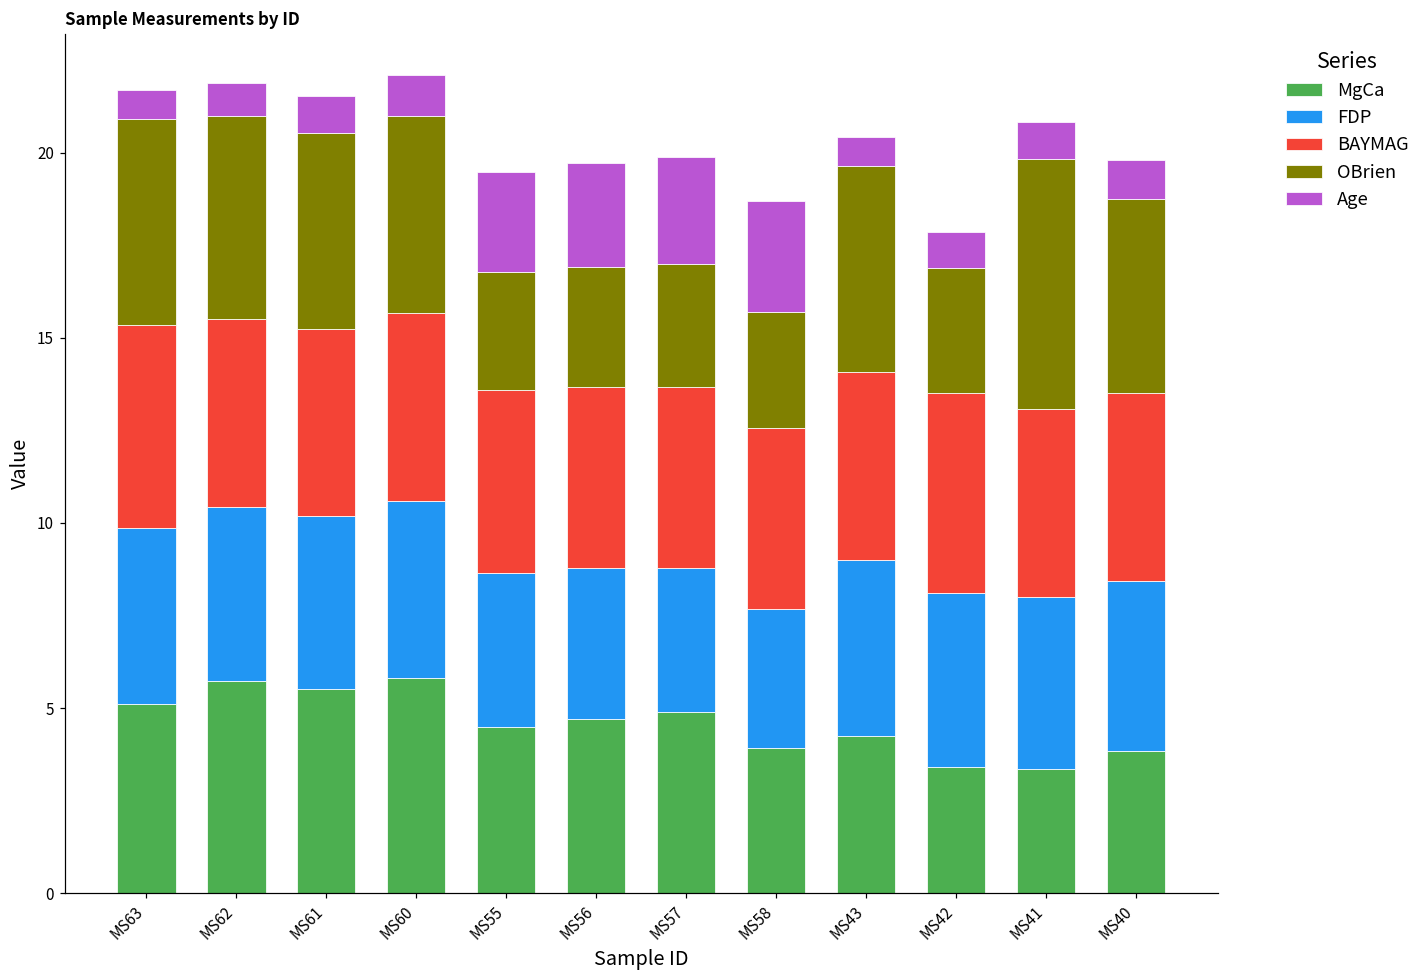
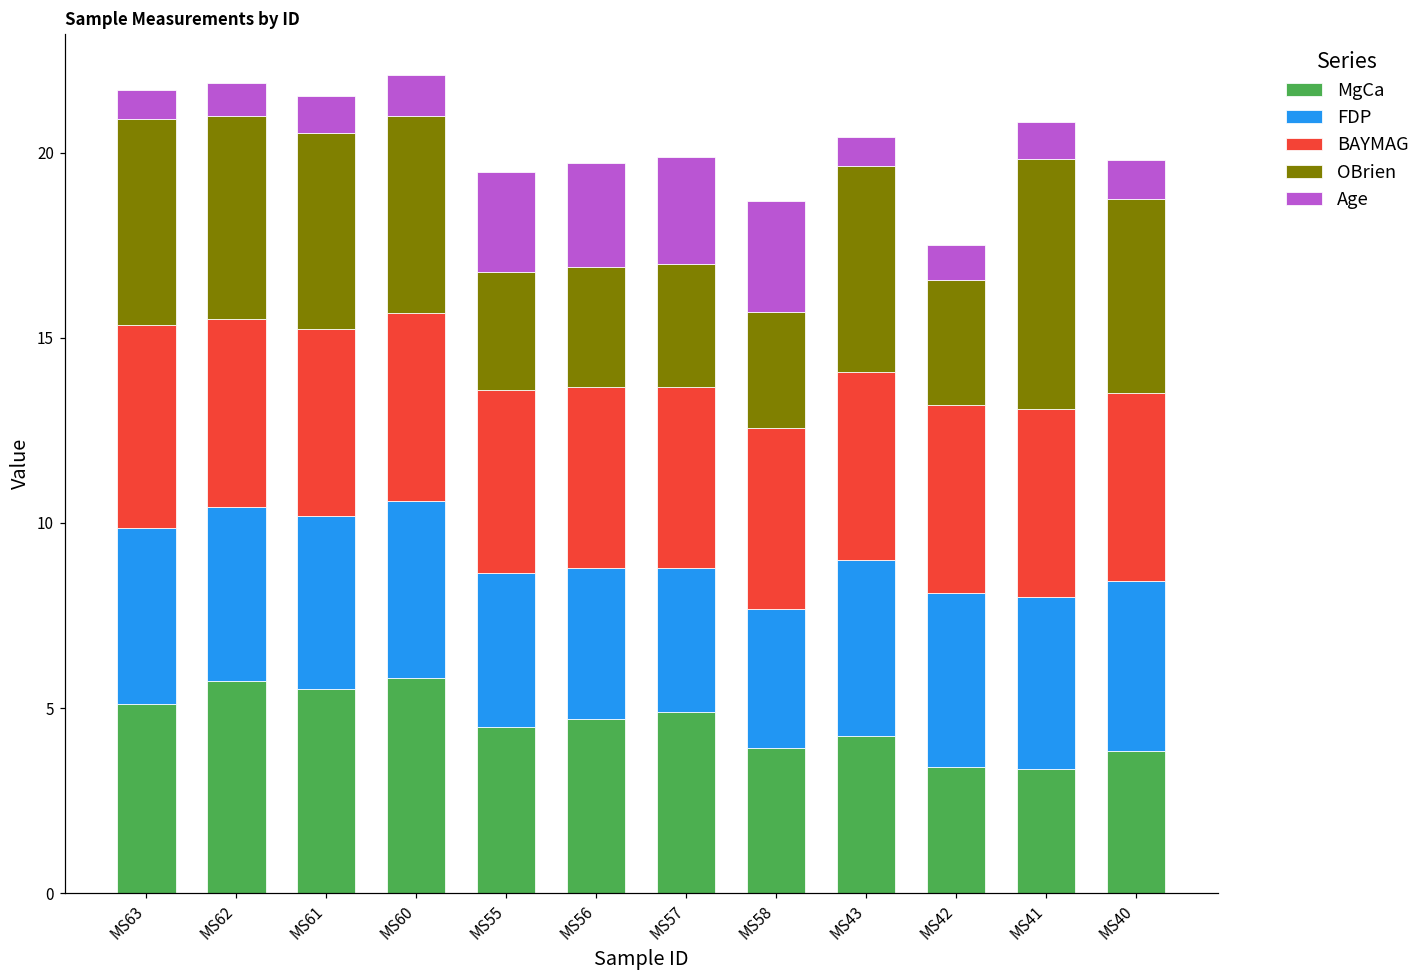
  {
    "MgCa": {
      "MS63": 5.1,
      "MS62": 5.7,
      "MS61": 5.5,
      "MS60": 5.8,
      "MS55": 4.5,
      "MS56": 4.7,
      "MS57": 4.9,
      "MS58": 3.9,
      "MS43": 4.3,
      "MS42": 3.4,
      "MS41": 3.4,
      "MS40": 3.8
    },
    "FDP": {
      "MS63": 4.7,
      "MS62": 4.7,
      "MS61": 4.7,
      "MS60": 4.8,
      "MS55": 4.2,
      "MS56": 4.1,
      "MS57": 3.9,
      "MS58": 3.7,
      "MS43": 4.7,
      "MS42": 4.7,
      "MS41": 4.6,
      "MS40": 4.6
    },
    "BAYMAG": {
      "MS63": 5.5,
      "MS62": 5.1,
      "MS61": 5.1,
      "MS60": 5.1,
      "MS55": 4.9,
      "MS56": 4.9,
      "MS57": 4.9,
      "MS58": 4.9,
      "MS43": 5.1,
-     "MS42": 5.4,
+     "MS42": 5.1,
      "MS41": 5.1,
      "MS40": 5.1
    },
    "OBrien": {
      "MS63": 5.6,
      "MS62": 5.5,
      "MS61": 5.3,
      "MS60": 5.3,
      "MS55": 3.2,
      "MS56": 3.2,
      "MS57": 3.3,
      "MS58": 3.1,
      "MS43": 5.6,
      "MS42": 3.4,
      "MS41": 6.8,
      "MS40": 5.3
    },
    "Age": {
      "MS63": 0.8,
      "MS62": 0.9,
      "MS61": 1.0,
      "MS60": 1.1,
      "MS55": 2.7,
      "MS56": 2.8,
      "MS57": 2.9,
      "MS58": 3.0,
      "MS43": 0.8,
      "MS42": 1.0,
      "MS41": 1.0,
      "MS40": 1.0
    }
  }
